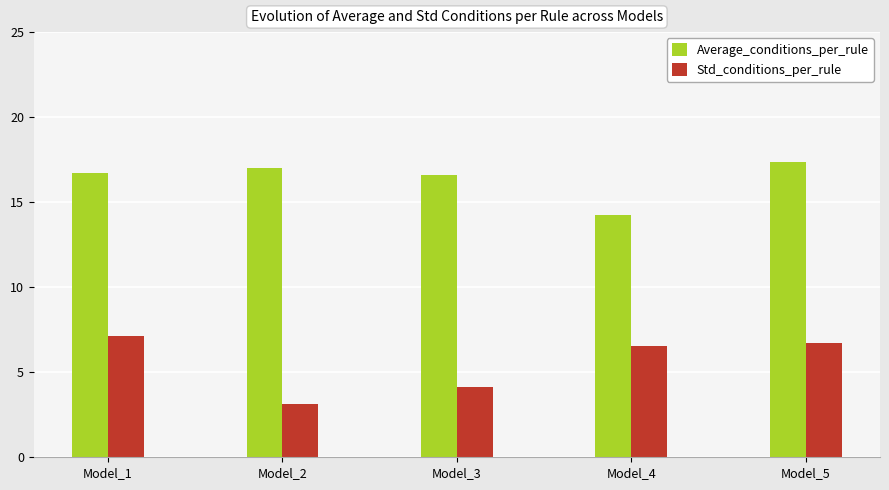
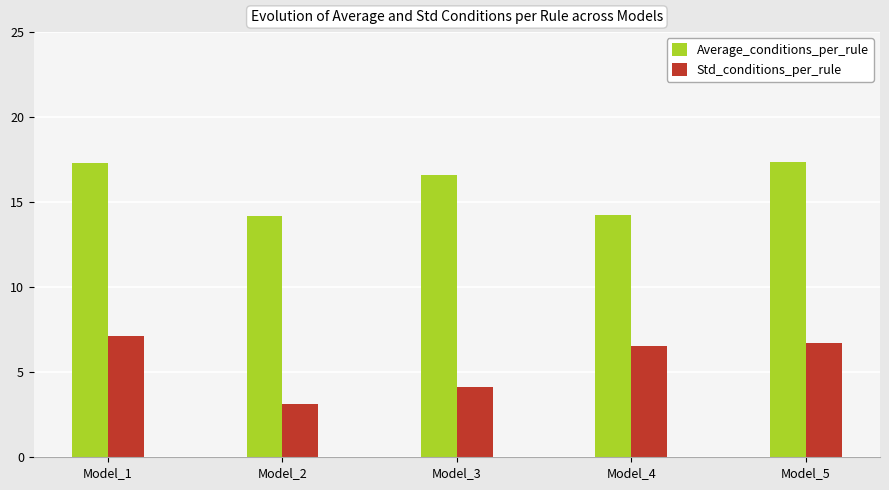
  {
    "Average_conditions_per_rule": {
-     "Model_1": 16.7,
-     "Model_2": 17.0,
+     "Model_1": 17.3,
+     "Model_2": 14.2,
      "Model_3": 16.6,
      "Model_4": 14.2,
      "Model_5": 17.4
    },
    "Std_conditions_per_rule": {
      "Model_1": 7.1,
      "Model_2": 3.2,
      "Model_3": 4.1,
      "Model_4": 6.5,
      "Model_5": 6.7
    }
  }
